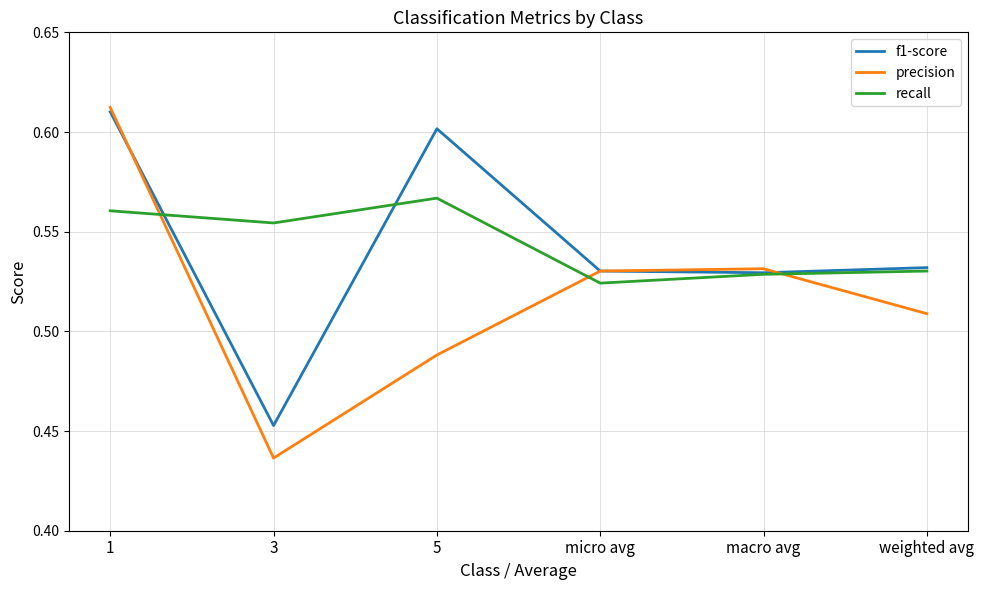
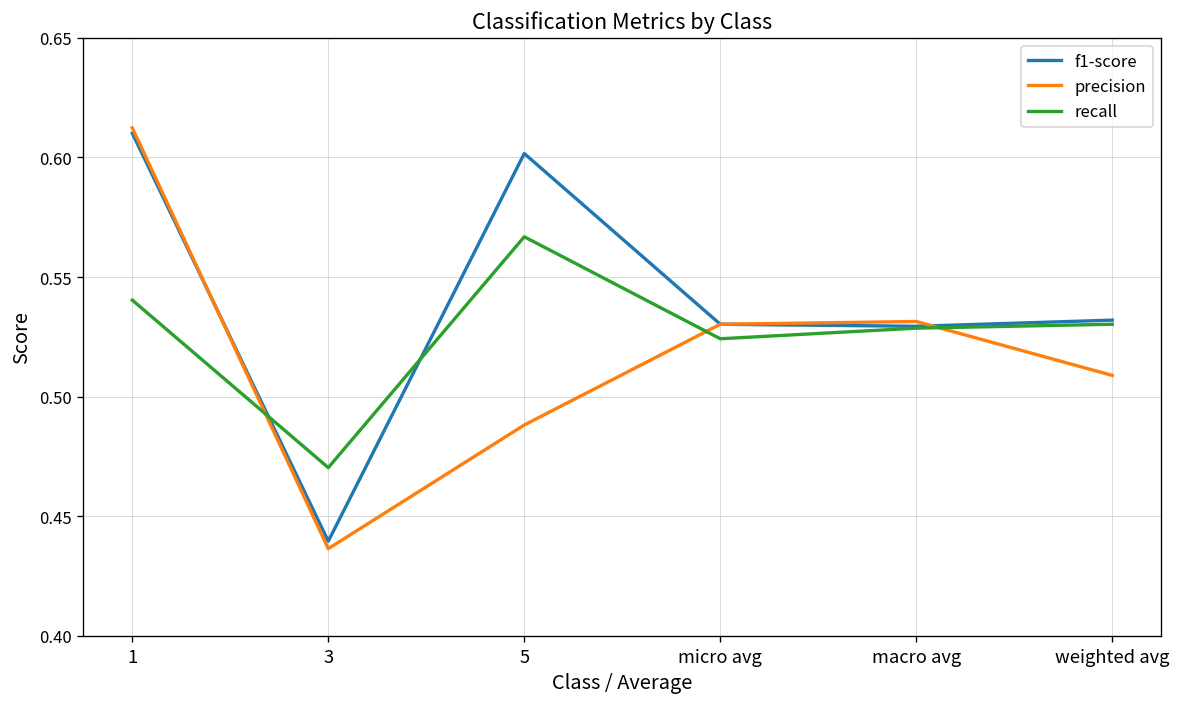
  {
    "f1-score": {
      "1": 0.610,
-     "3": 0.453,
+     "3": 0.440,
      "5": 0.602,
      "weighted avg": 0.532
    },
    "precision": {
      "1": 0.612,
      "3": 0.436,
      "5": 0.488,
      "macro avg": 0.531,
      "weighted avg": 0.509
    },
    "recall": {
-     "1": 0.560,
-     "3": 0.554,
+     "1": 0.540,
+     "3": 0.470,
      "5": 0.567,
      "micro avg": 0.524,
      "weighted avg": 0.530
    }
  }
